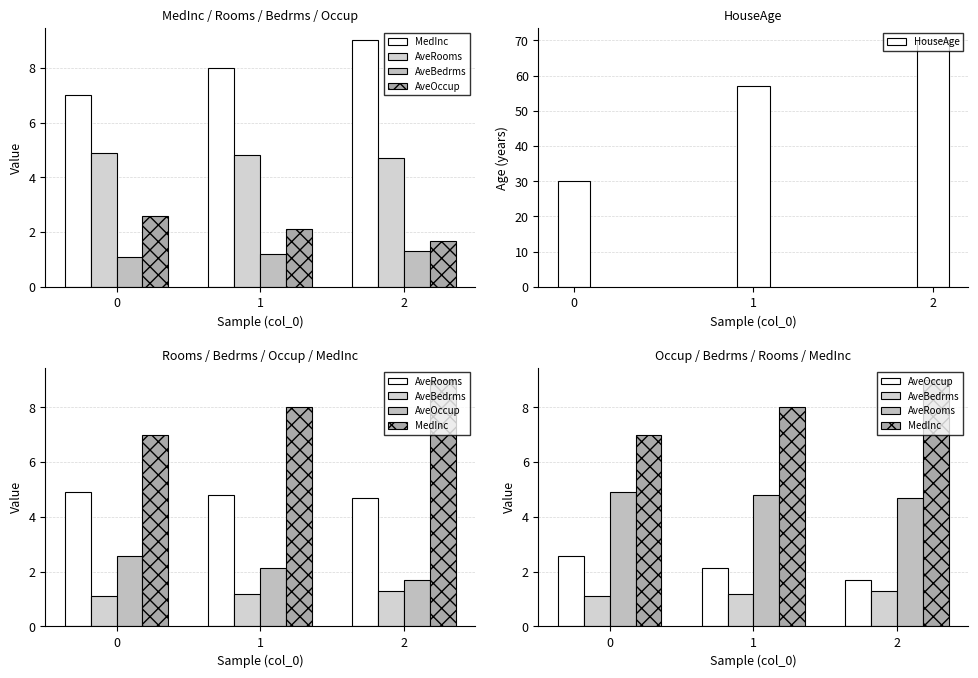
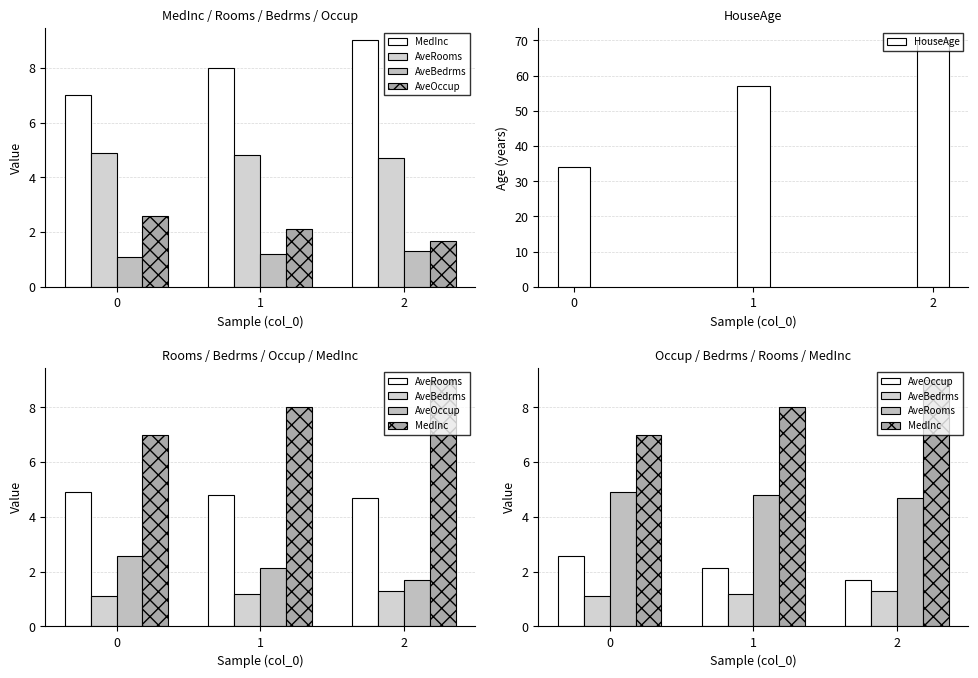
  {
    "HouseAge": {
-     "0": 30,
+     "0": 34,
      "1": 57
    },
    "Occup / Bedrms / Rooms / MedInc": {
      "AveOccup": {
        "0": 2.6,
        "1": 2.1,
        "2": 1.7
      }
    }
  }
